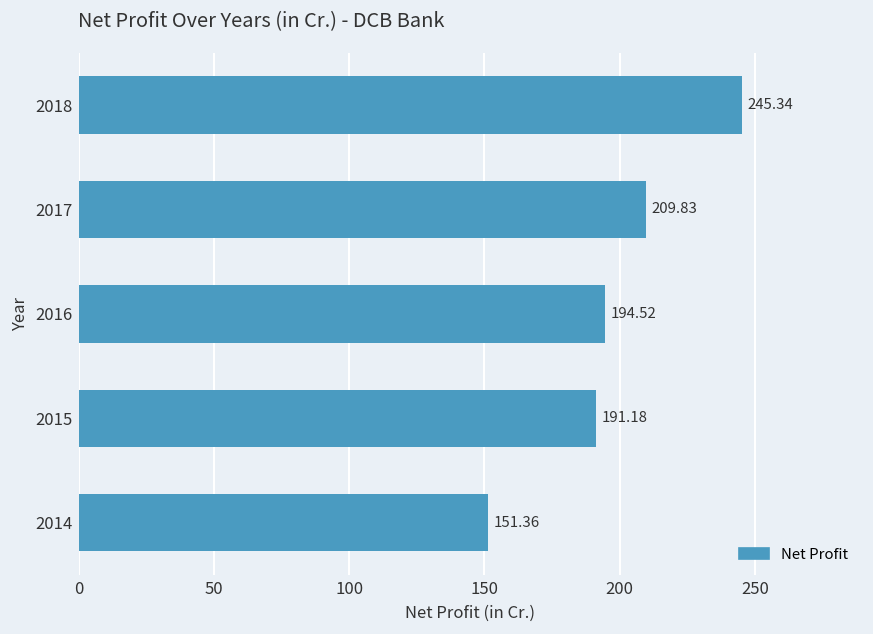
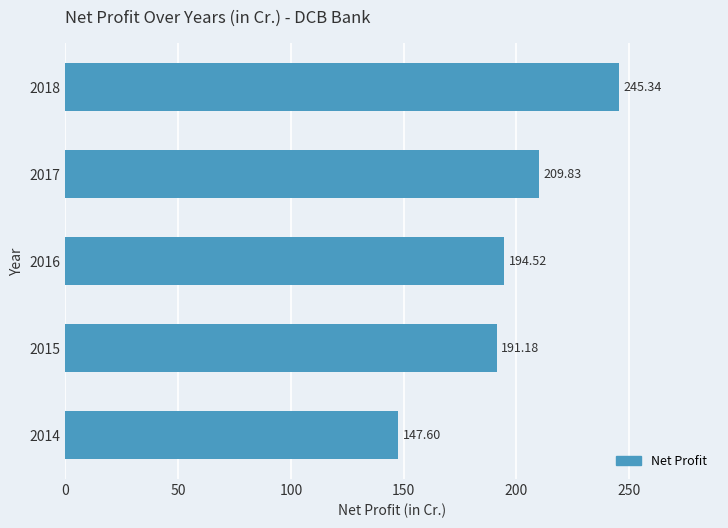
  {
    "2018": 245.34,
    "2017": 209.83,
    "2016": 194.52,
    "2015": 191.18,
-   "2014": 151.36
+   "2014": 147.60
  }
